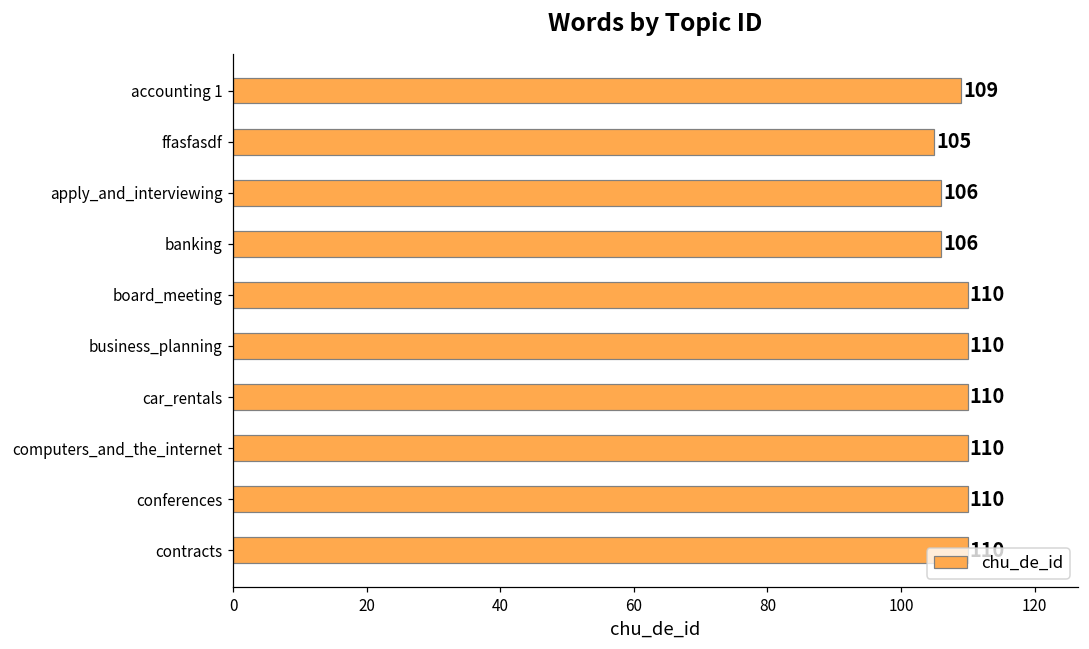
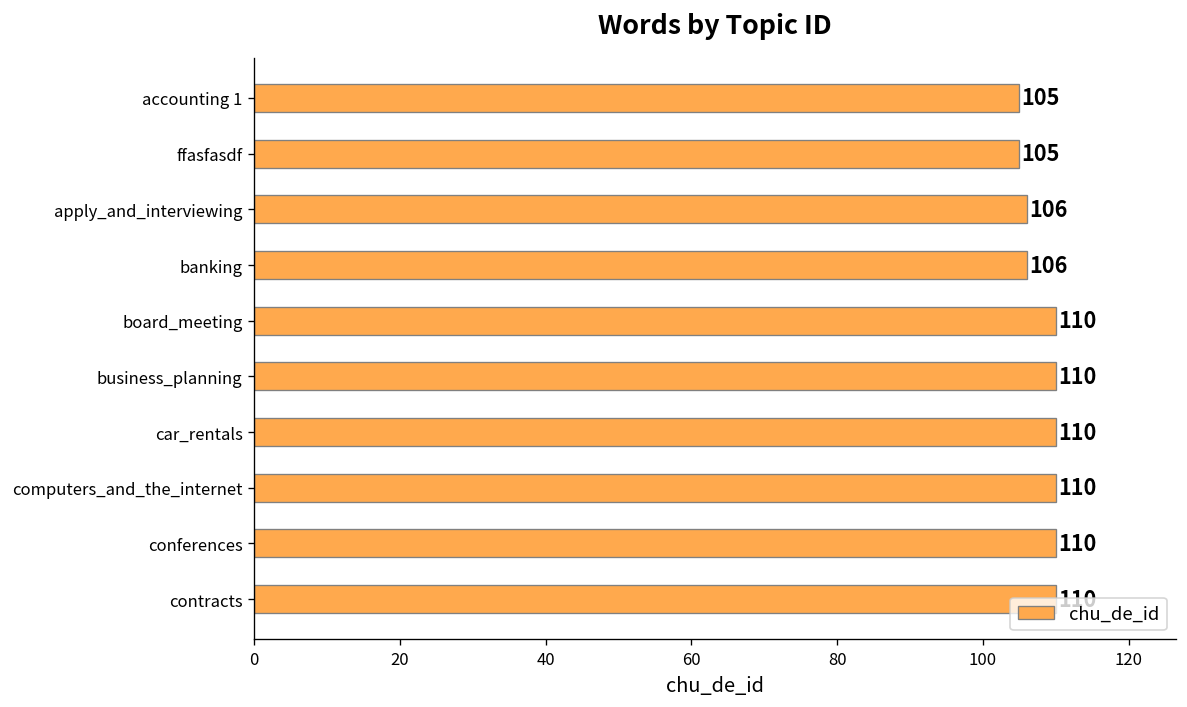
  {
-   "accounting 1": 109,
+   "accounting 1": 105,
    "ffasfasdf": 105,
    "apply_and_interviewing": 106,
    "banking": 106,
    "board_meeting": 110,
    "business_planning": 110,
    "car_rentals": 110,
    "computers_and_the_internet": 110,
    "conferences": 110
  }
